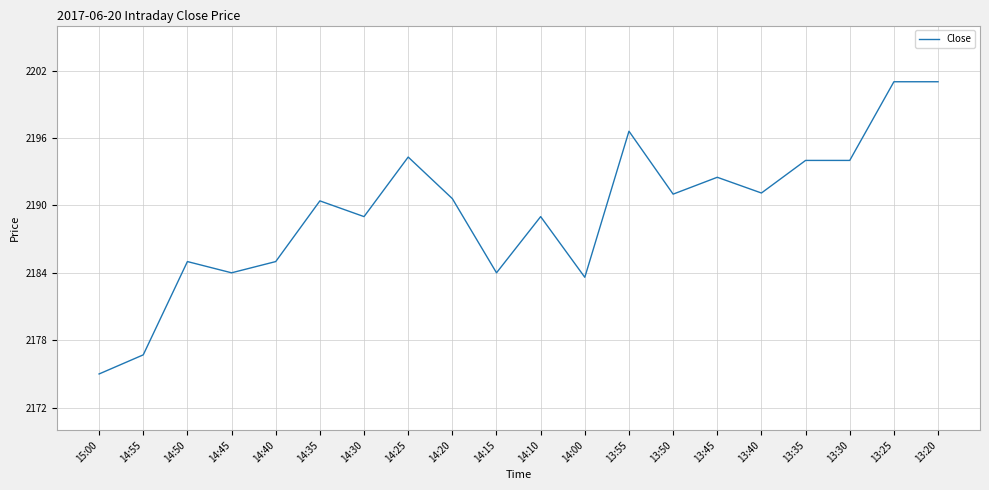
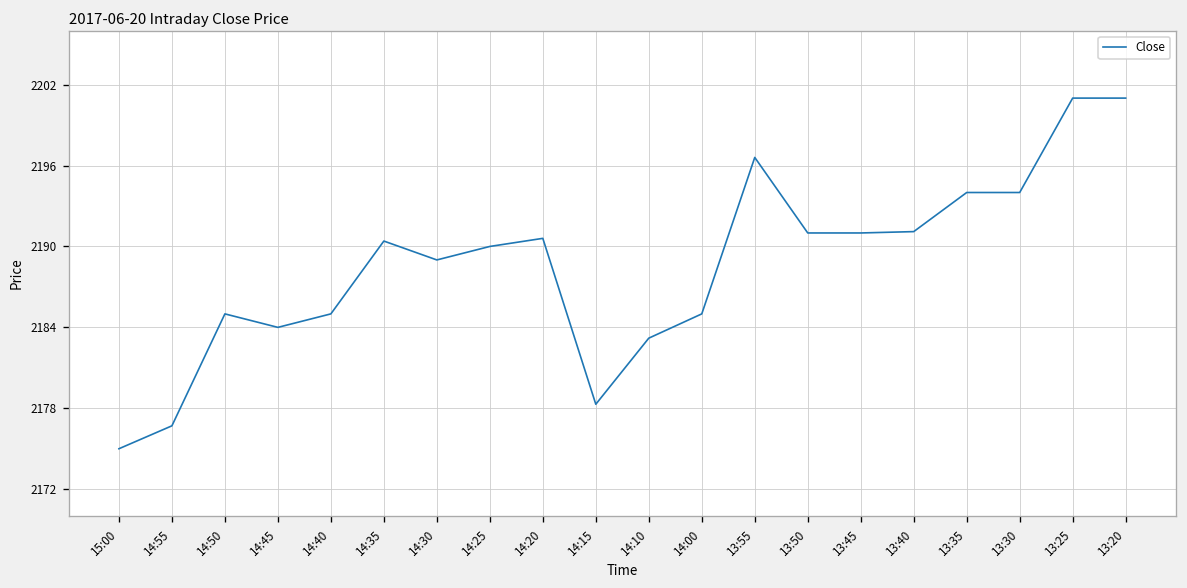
  {
    "15:00": 2175.0,
    "14:55": 2176.7,
    "14:50": 2185.0,
    "14:45": 2184.0,
    "14:40": 2185.0,
    "14:35": 2190.4,
    "14:30": 2189.0,
-   "14:25": 2194.3,
+   "14:25": 2190.0,
    "14:20": 2190.6,
-   "14:15": 2184.0,
-   "14:10": 2189.0,
-   "14:00": 2183.6,
+   "14:15": 2178.3,
+   "14:10": 2183.2,
+   "14:00": 2185.0,
    "13:55": 2196.6,
    "13:50": 2191.0,
-   "13:45": 2192.5,
+   "13:45": 2191.0,
    "13:40": 2191.1,
    "13:35": 2194.0,
    "13:30": 2194.0,
    "13:25": 2201.0,
    "13:20": 2201.0
  }
